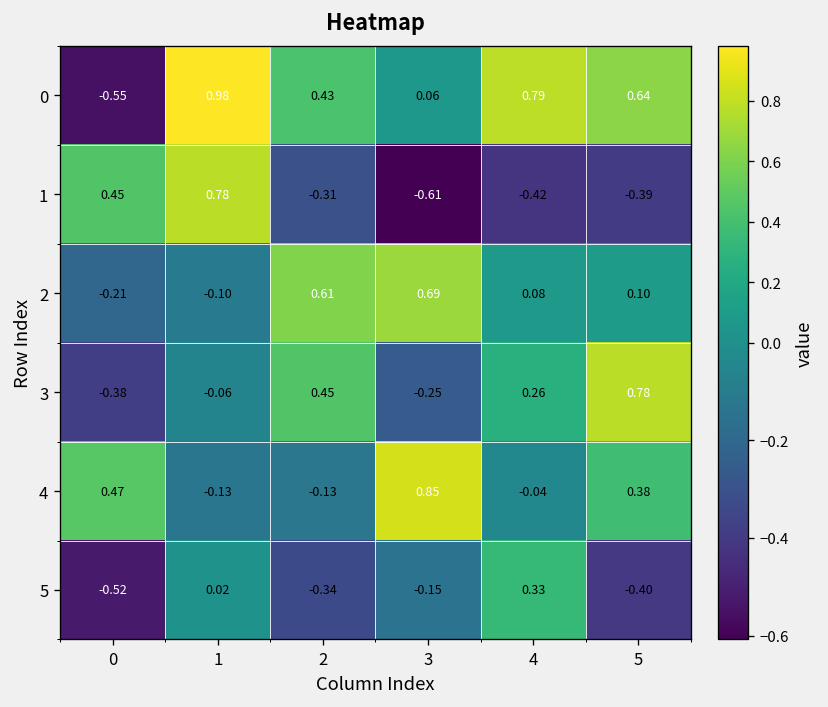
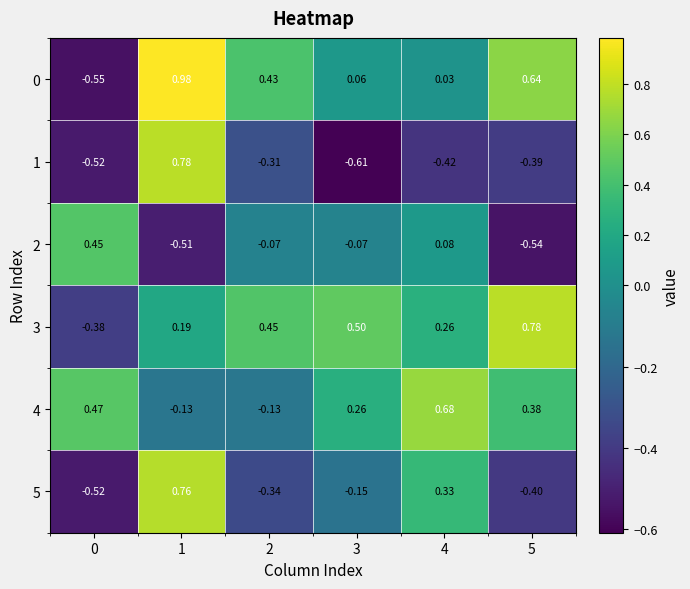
  {
    "0": {
      "0": -0.55,
      "1": 0.98,
      "2": 0.43,
      "3": 0.06,
-     "4": 0.79,
+     "4": 0.03,
      "5": 0.64
    },
    "1": {
-     "0": 0.45,
+     "0": -0.52,
      "1": 0.78,
      "2": -0.31,
      "3": -0.61,
      "4": -0.42,
      "5": -0.39
    },
    "2": {
-     "0": -0.21,
-     "1": -0.10,
-     "2": 0.61,
-     "3": 0.69,
+     "0": 0.45,
+     "1": -0.51,
+     "2": -0.07,
+     "3": -0.07,
      "4": 0.08,
-     "5": 0.10
+     "5": -0.54
    },
    "3": {
      "0": -0.38,
-     "1": -0.06,
+     "1": 0.19,
      "2": 0.45,
-     "3": -0.25,
+     "3": 0.50,
      "4": 0.26,
      "5": 0.78
    },
    "4": {
      "0": 0.47,
      "1": -0.13,
      "2": -0.13,
-     "3": 0.85,
-     "4": -0.04,
+     "3": 0.26,
+     "4": 0.68,
      "5": 0.38
    },
    "5": {
      "0": -0.52,
-     "1": 0.02,
+     "1": 0.76,
      "2": -0.34,
      "3": -0.15,
      "4": 0.33,
      "5": -0.40
    }
  }
